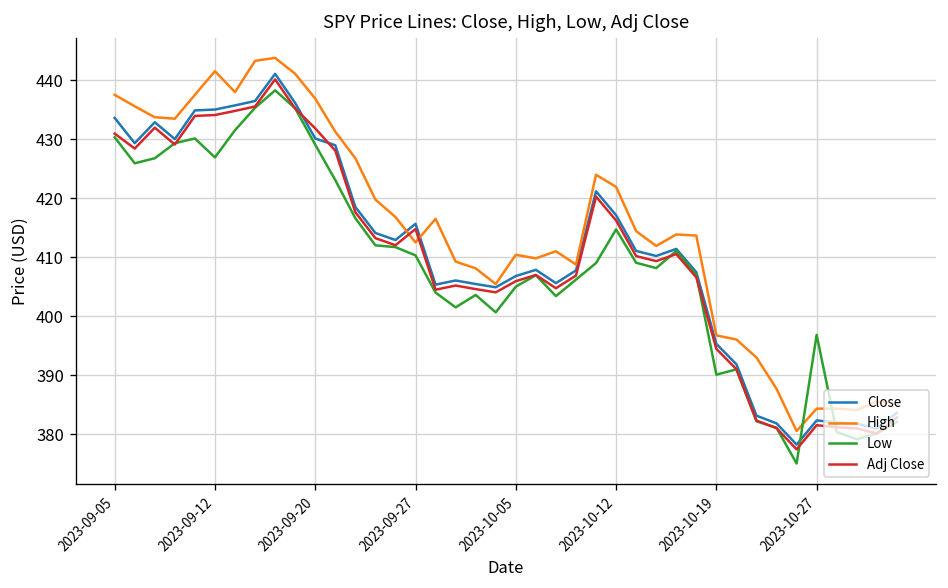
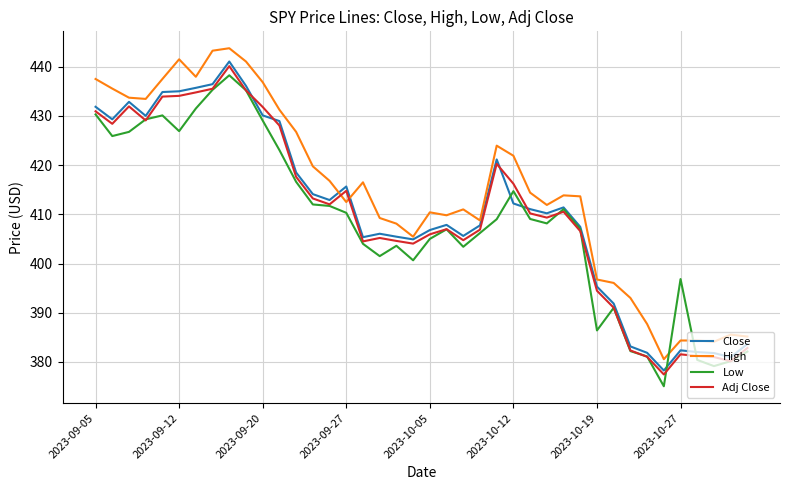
  {
    "Close": {
-     "2023-09-05": 434,
+     "2023-09-05": 432,
      "2023-09-12": 435,
      "2023-09-20": 430,
      "2023-09-27": 416,
      "2023-10-05": 407,
-     "2023-10-12": 417,
+     "2023-10-12": 412,
      "2023-10-19": 395,
      "2023-10-27": 382
    },
    "High": {
      "2023-09-05": 438,
      "2023-09-12": 442,
      "2023-09-20": 437,
      "2023-09-27": 412,
      "2023-10-05": 410,
      "2023-10-12": 422,
      "2023-10-19": 397,
      "2023-10-27": 384
    },
    "Low": {
      "2023-09-05": 430,
      "2023-09-12": 427,
      "2023-09-20": 429,
      "2023-09-27": 410,
      "2023-10-05": 405,
      "2023-10-12": 415,
-     "2023-10-19": 390,
+     "2023-10-19": 386,
      "2023-10-27": 397
    },
    "Adj Close": {
      "2023-09-05": 431,
      "2023-09-12": 434,
      "2023-09-20": 432,
      "2023-09-27": 415,
      "2023-10-05": 406,
      "2023-10-12": 416,
      "2023-10-19": 394,
      "2023-10-27": 382
    }
  }
